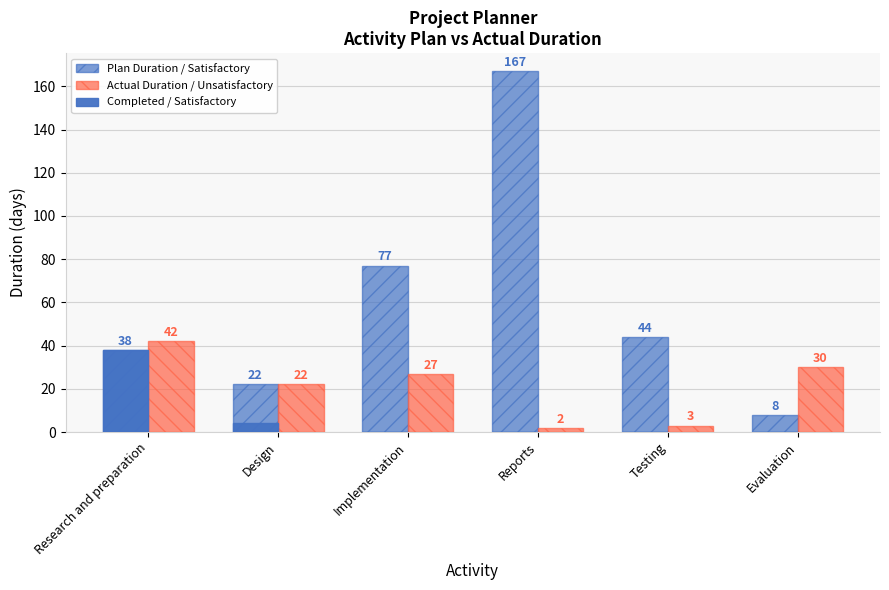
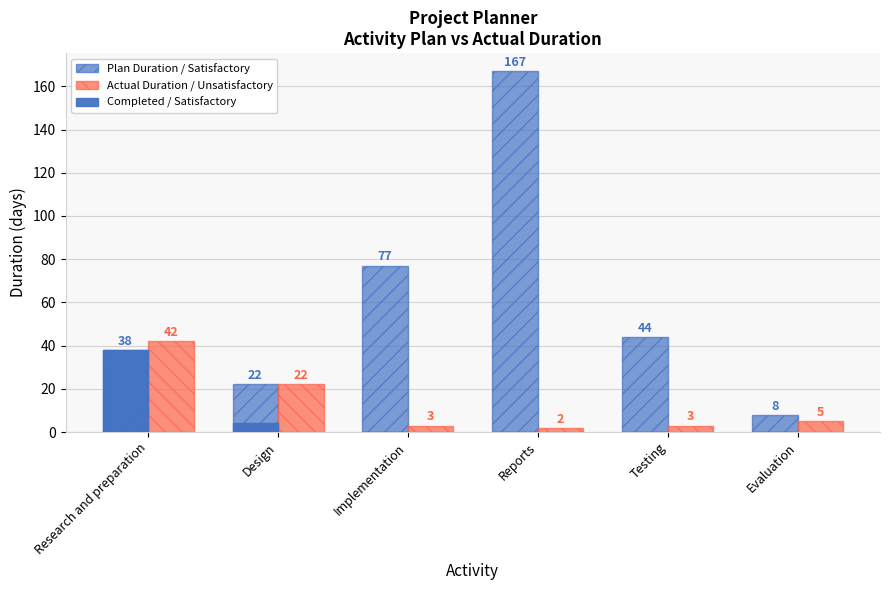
  {
    "Actual Duration / Unsatisfactory": {
      "Research and preparation": 42,
      "Design": 22,
-     "Implementation": 27,
+     "Implementation": 3,
      "Reports": 2,
      "Testing": 3,
-     "Evaluation": 30
+     "Evaluation": 5
    }
  }
